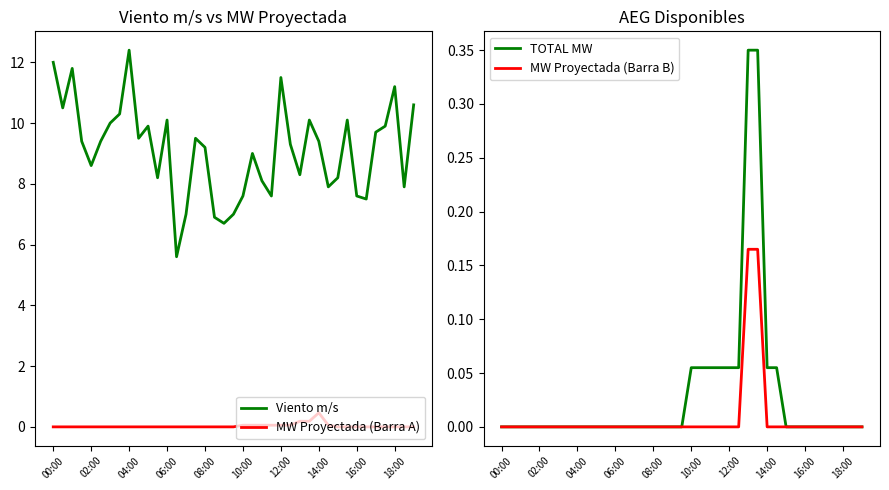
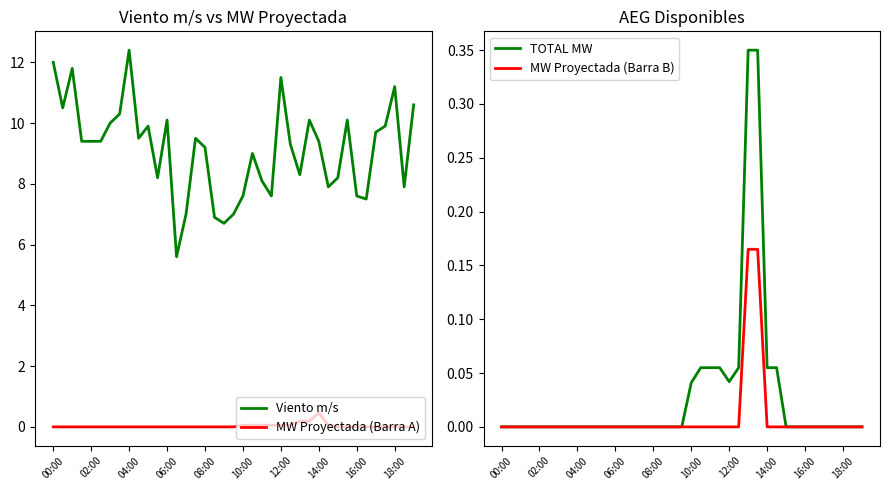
  {
    "Viento m/s vs MW Proyectada": {
      "Viento m/s": {
        "00:00": 12.0,
-       "02:00": 8.6,
+       "02:00": 9.4,
        "04:00": 12.4,
        "06:00": 10.1,
        "08:00": 9.2,
        "10:00": 7.6,
        "12:00": 11.5,
        "14:00": 9.4,
        "16:00": 7.6,
        "18:00": 11.2
      },
      "MW Proyectada (Barra A)": {
        "00:00": 0.0,
        "02:00": 0.0,
        "04:00": 0.0,
        "06:00": 0.0,
        "08:00": 0.0
      }
    },
    "AEG Disponibles": {
      "TOTAL MW": {
-       "10:00": 0.055,
-       "12:00": 0.055,
+       "10:00": 0.041,
+       "12:00": 0.042,
        "14:00": 0.055
      },
      "MW Proyectada (Barra B)": {
        "10:00": 0.000,
        "12:00": 0.000,
        "14:00": 0.000
      }
    }
  }
